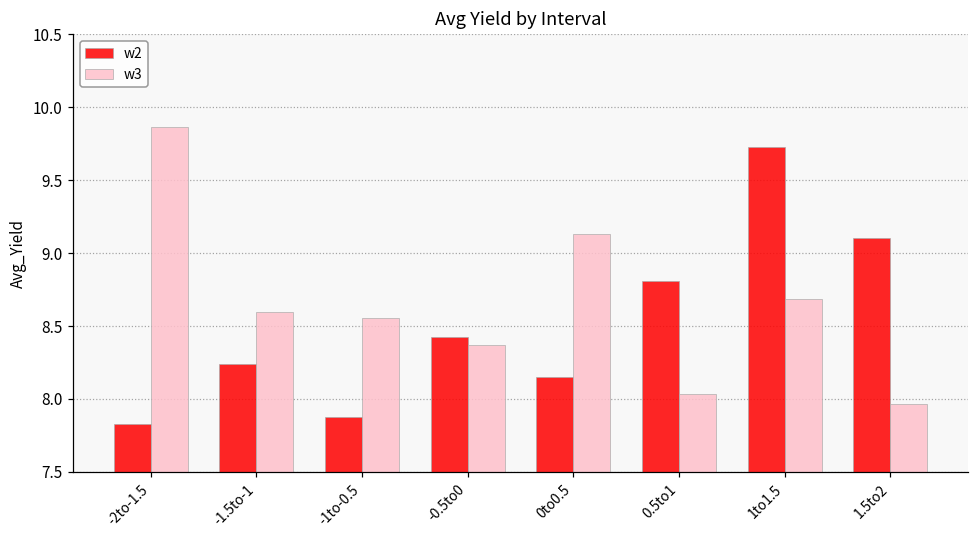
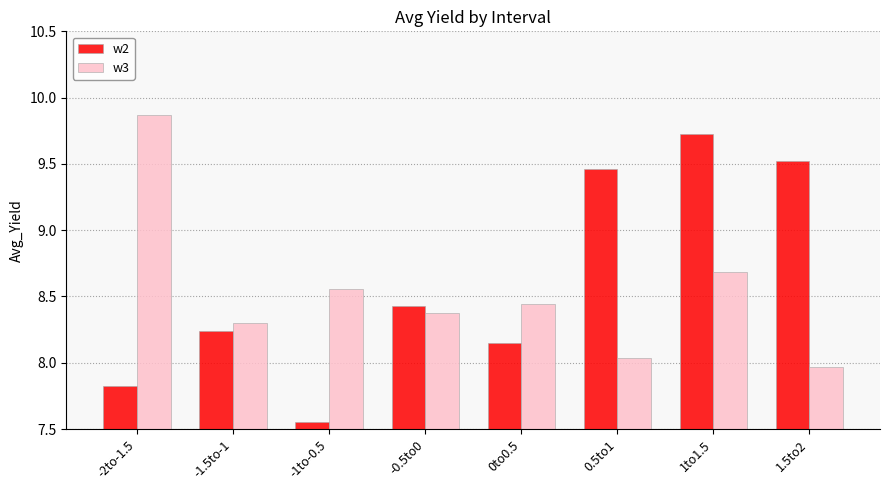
  {
    "w2": {
      "-2to-1.5": 7.83,
      "-1.5to-1": 8.24,
-     "-1to-0.5": 7.88,
+     "-1to-0.5": 7.55,
      "-0.5to0": 8.43,
      "0to0.5": 8.15,
-     "0.5to1": 8.81,
+     "0.5to1": 9.46,
      "1to1.5": 9.73,
-     "1.5to2": 9.11
+     "1.5to2": 9.52
    },
    "w3": {
      "-2to-1.5": 9.87,
-     "-1.5to-1": 8.60,
+     "-1.5to-1": 8.30,
      "-1to-0.5": 8.55,
      "-0.5to0": 8.37,
-     "0to0.5": 9.13,
+     "0to0.5": 8.44,
      "0.5to1": 8.04,
      "1to1.5": 8.69,
      "1.5to2": 7.97
    }
  }
